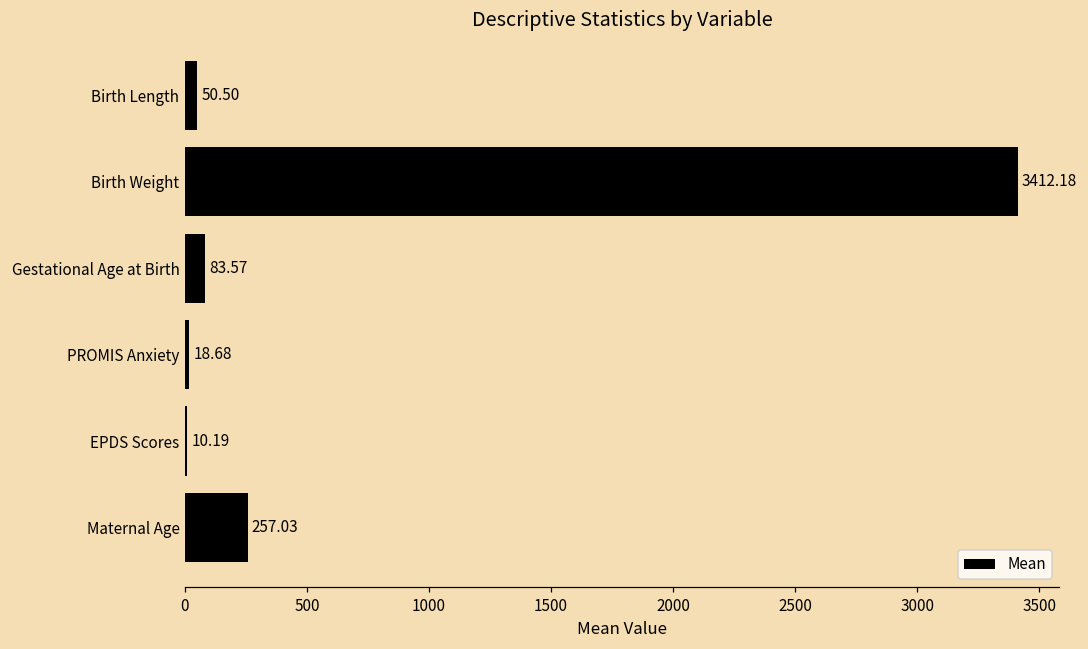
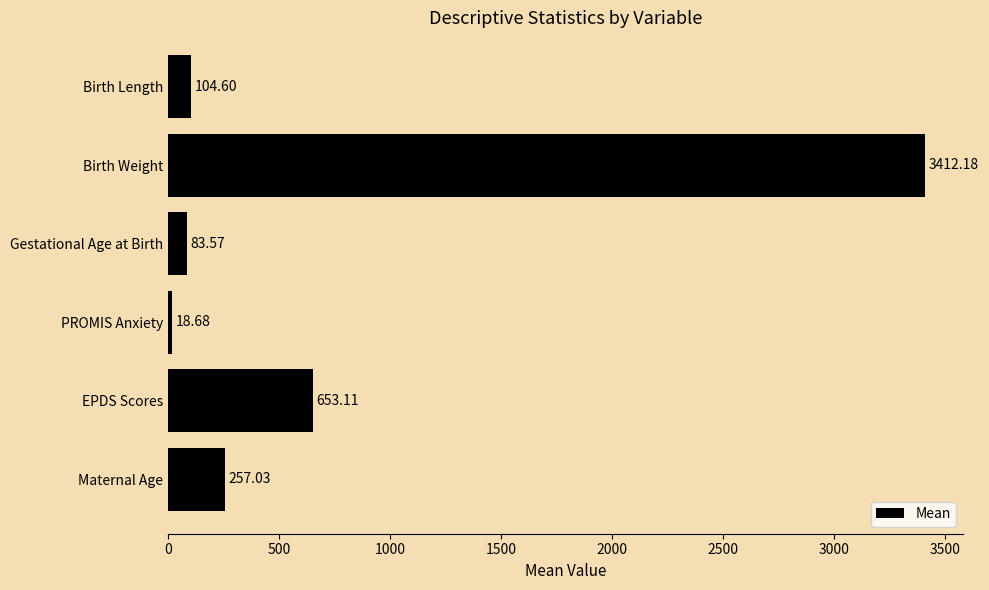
  {
-   "Birth Length": 50.50,
+   "Birth Length": 104.60,
    "Birth Weight": 3412.18,
    "Gestational Age at Birth": 83.57,
    "PROMIS Anxiety": 18.68,
-   "EPDS Scores": 10.19,
+   "EPDS Scores": 653.11,
    "Maternal Age": 257.03
  }
